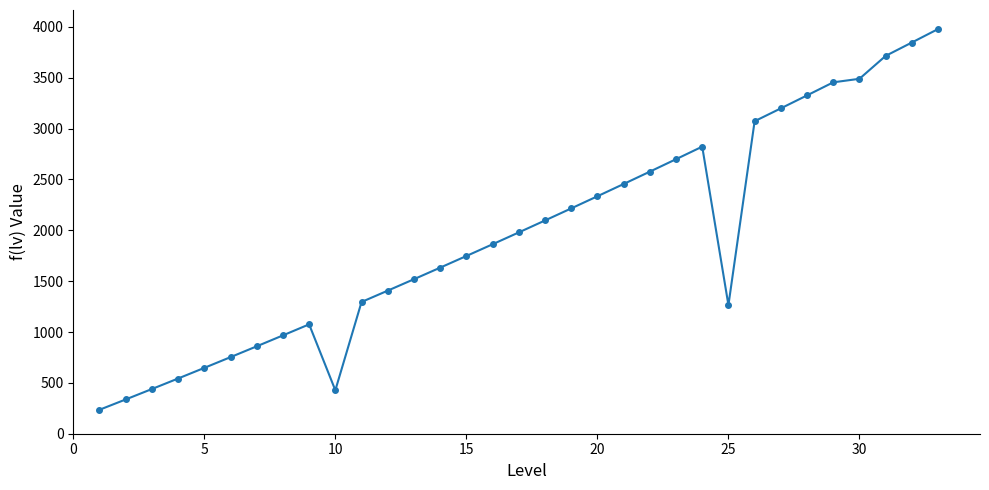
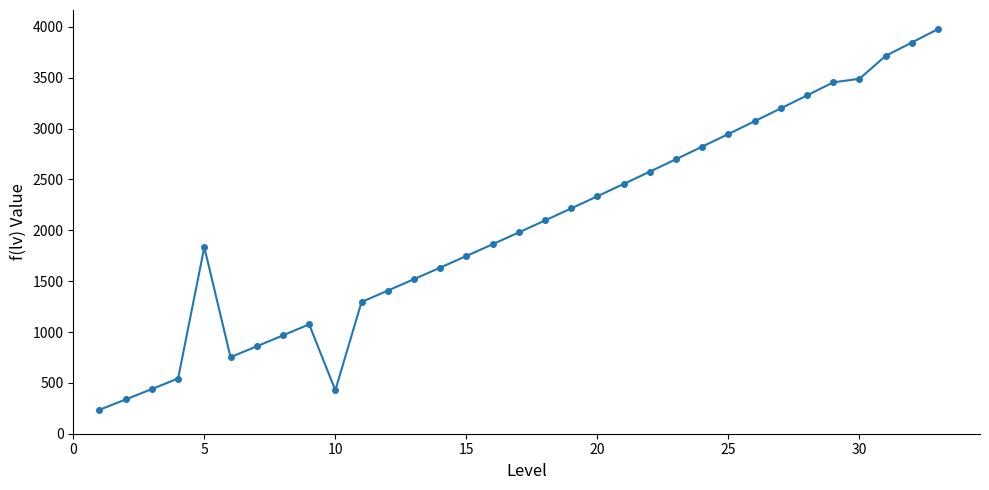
  {
-   "5": 650,
+   "5": 1830,
    "10": 430,
    "15": 1750,
    "20": 2340,
-   "25": 1260,
+   "25": 2950,
    "30": 3490
  }
